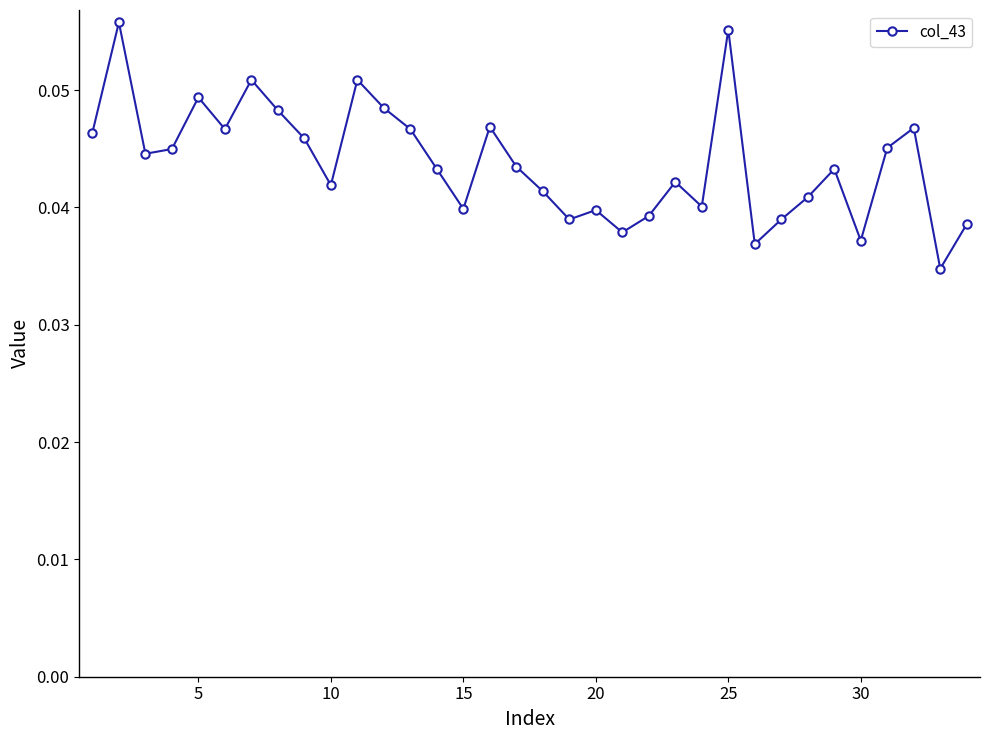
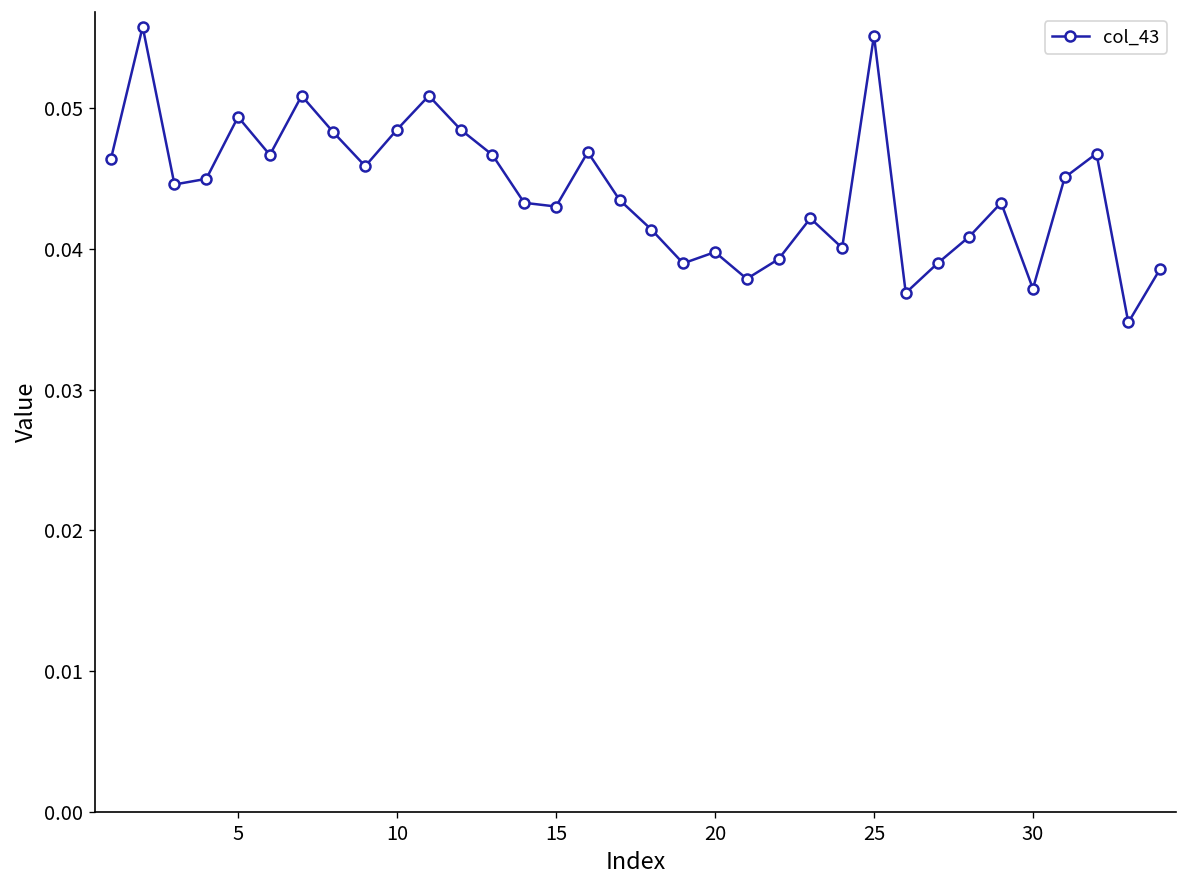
  {
    "5": 0.0494,
-   "10": 0.0419,
-   "15": 0.0399,
+   "10": 0.0485,
+   "15": 0.0430,
    "20": 0.0398,
    "25": 0.0551,
    "30": 0.0372
  }
